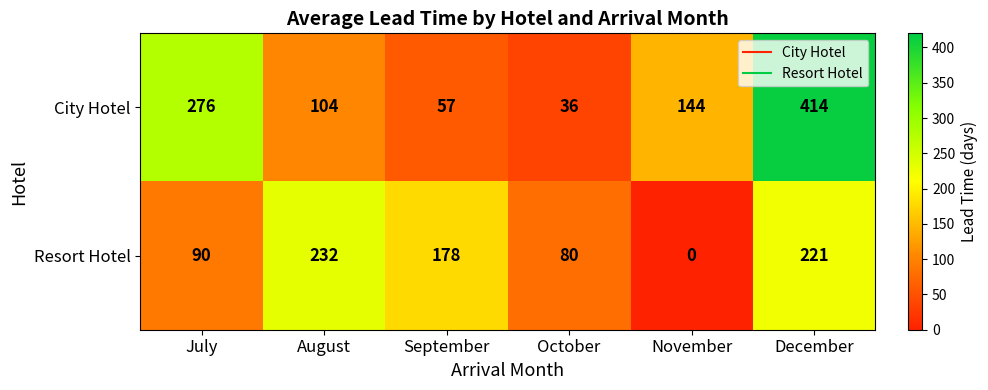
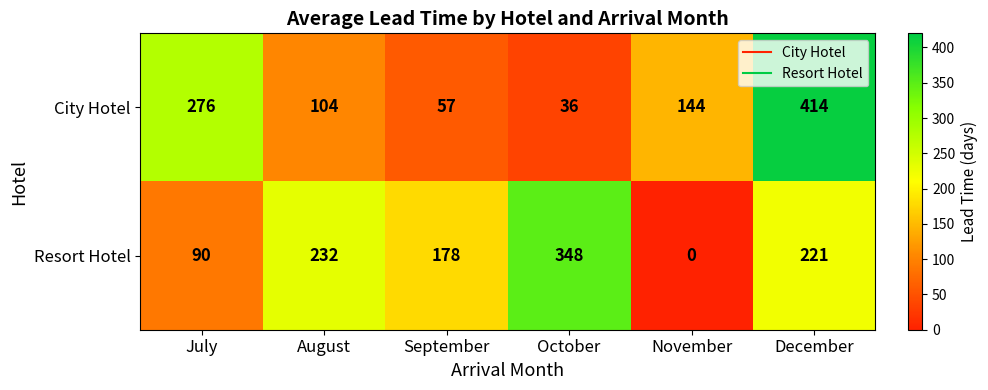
  {
    "City Hotel": {
      "July": 276,
      "August": 104,
      "September": 57,
      "October": 36,
      "November": 144,
      "December": 414
    },
    "Resort Hotel": {
      "July": 90,
      "August": 232,
      "September": 178,
-     "October": 80,
+     "October": 348,
      "November": 0,
      "December": 221
    }
  }
